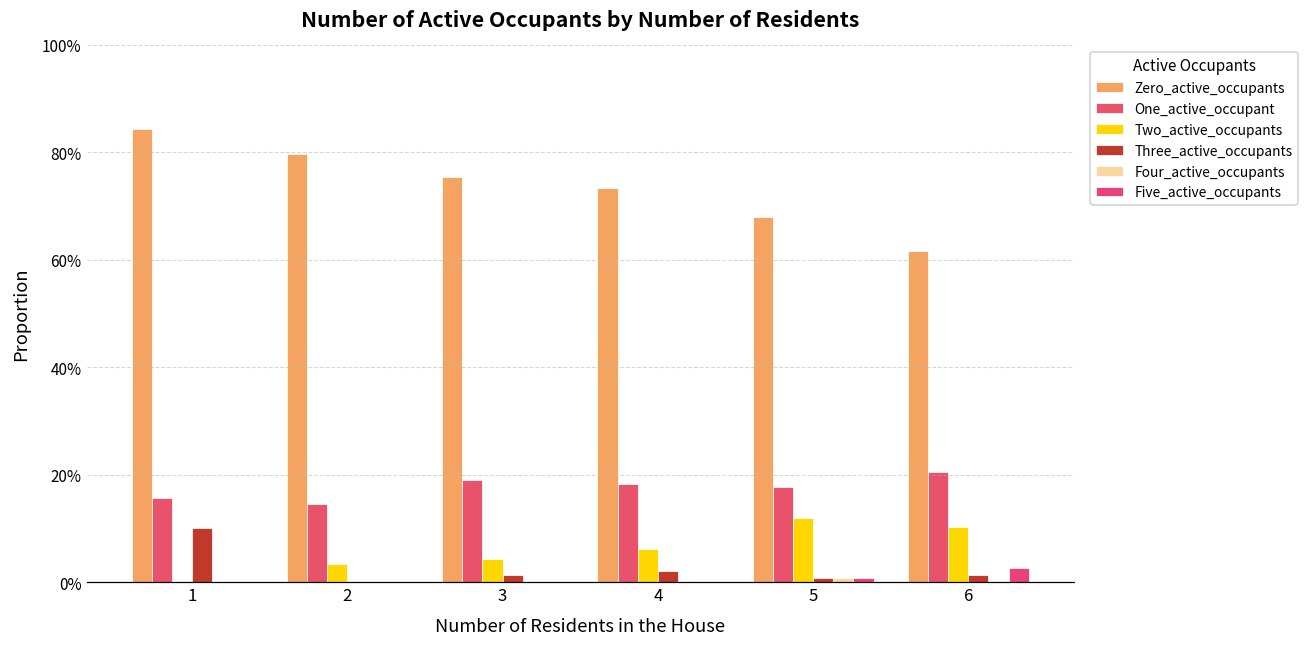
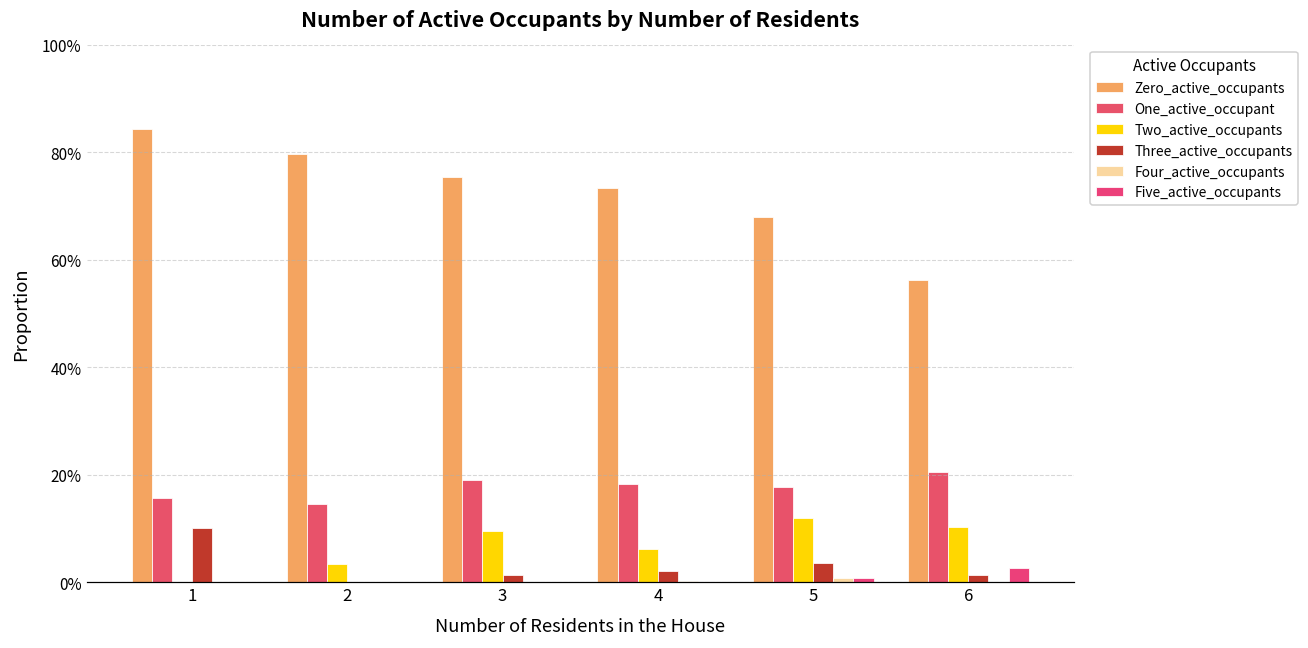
  {
    "Zero_active_occupants": {
      "1": "84%",
      "2": "80%",
      "3": "75%",
      "4": "73%",
      "5": "68%",
-     "6": "62%"
+     "6": "56%"
    },
    "Two_active_occupants": {
      "1": "0%",
      "2": "3%",
-     "3": "4%",
+     "3": "10%",
      "4": "6%",
      "5": "12%",
      "6": "10%"
    },
    "Three_active_occupants": {
      "1": "10%",
      "2": "0%",
      "3": "1%",
      "4": "2%",
-     "5": "1%",
+     "5": "4%",
      "6": "1%"
    },
    "Four_active_occupants": {
      "1": "0%",
      "2": "0%",
      "3": "0%",
      "5": "1%",
      "6": "0%"
    }
  }
